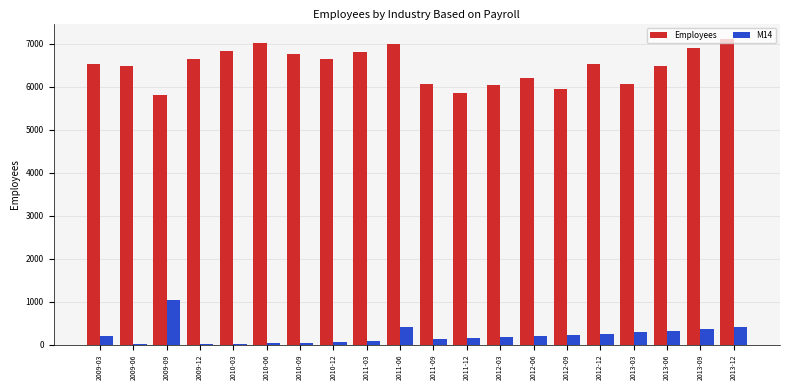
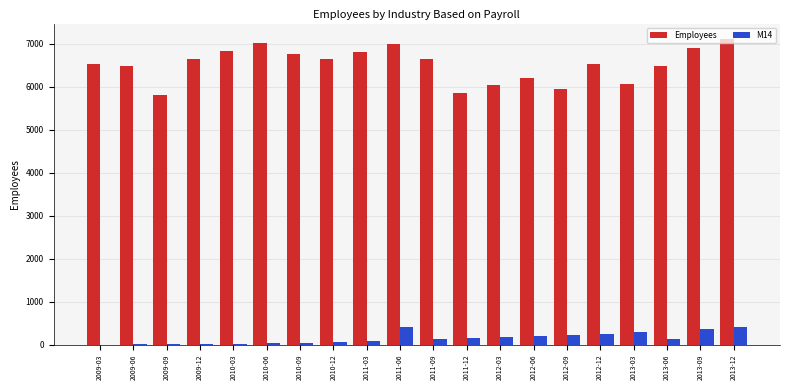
  {
    "Employees": {
      "2009-03": 6500,
      "2009-06": 6500,
      "2009-09": 5800,
      "2009-12": 6700,
      "2010-03": 6800,
      "2010-06": 7000,
      "2010-09": 6800,
      "2010-12": 6700,
      "2011-03": 6800,
      "2011-06": 7000,
-     "2011-09": 6100,
+     "2011-09": 6600,
      "2011-12": 5900,
      "2012-03": 6000,
      "2012-06": 6200,
      "2012-09": 5900,
      "2012-12": 6500,
      "2013-03": 6100,
      "2013-06": 6500,
      "2013-09": 6900
    },
    "M14": {
-     "2009-03": 200,
-     "2009-09": 1100,
+     "2009-03": 0,
+     "2009-09": 0,
      "2010-12": 100,
      "2011-03": 100,
      "2011-06": 400,
      "2011-09": 100,
      "2011-12": 100,
      "2012-03": 200,
      "2012-06": 200,
      "2012-09": 200,
      "2012-12": 300,
      "2013-03": 300,
-     "2013-06": 300,
+     "2013-06": 100,
      "2013-09": 400,
      "2013-12": 400
    }
  }
